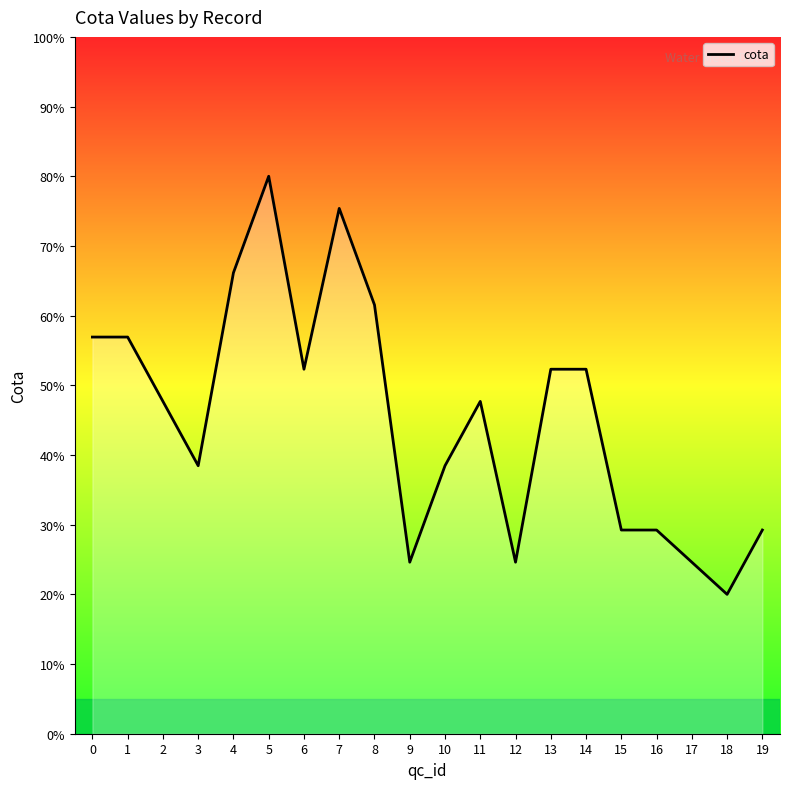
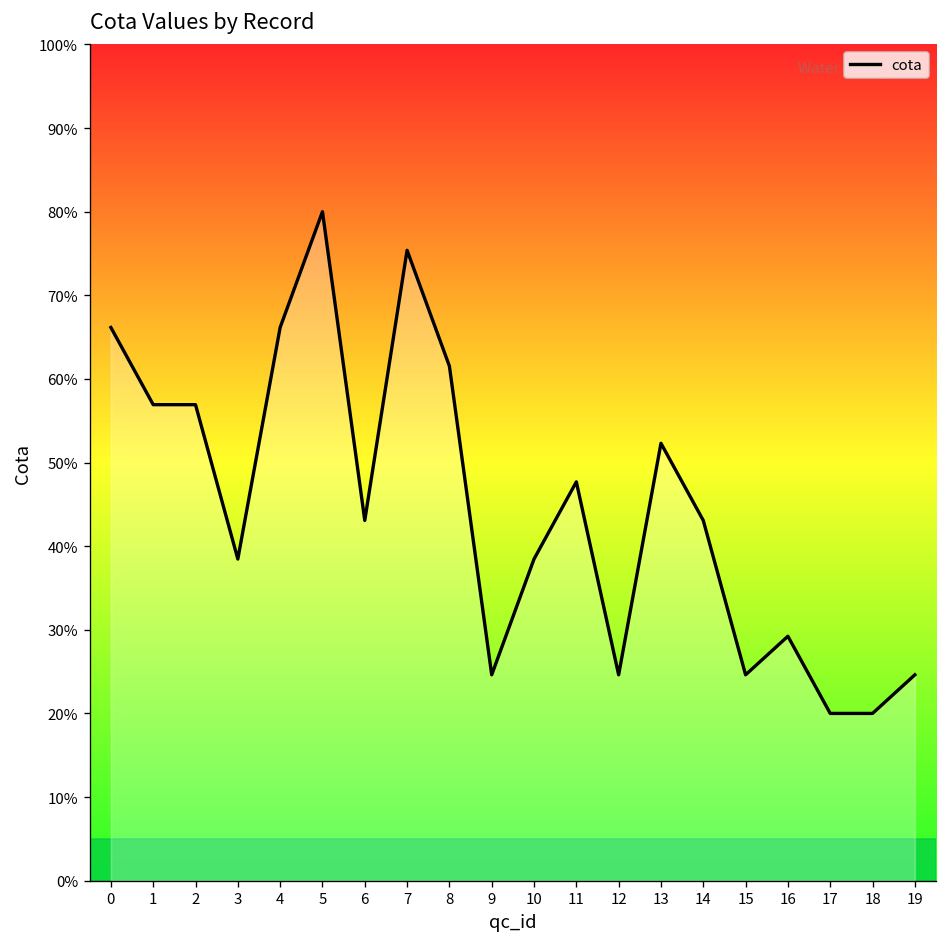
  {
-   "0": "57%",
+   "0": "66%",
    "1": "57%",
-   "2": "48%",
+   "2": "57%",
    "3": "38%",
    "4": "66%",
    "5": "80%",
-   "6": "52%",
+   "6": "43%",
    "7": "75%",
    "8": "62%",
    "9": "25%",
    "10": "38%",
    "11": "48%",
    "12": "25%",
    "13": "52%",
-   "14": "52%",
-   "15": "29%",
+   "14": "43%",
+   "15": "25%",
    "16": "29%",
-   "17": "25%",
+   "17": "20%",
    "18": "20%",
-   "19": "29%"
+   "19": "25%"
  }
